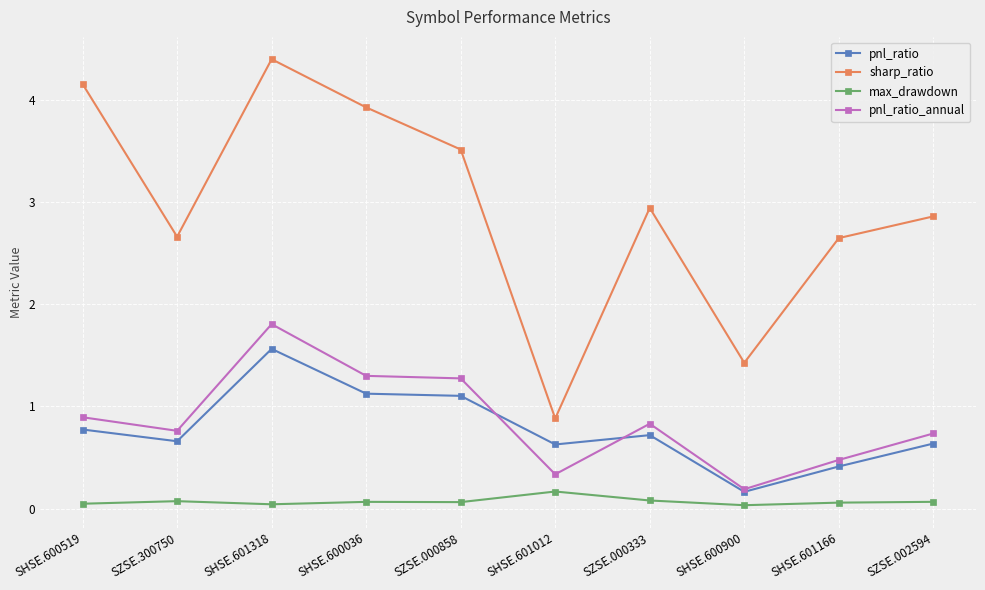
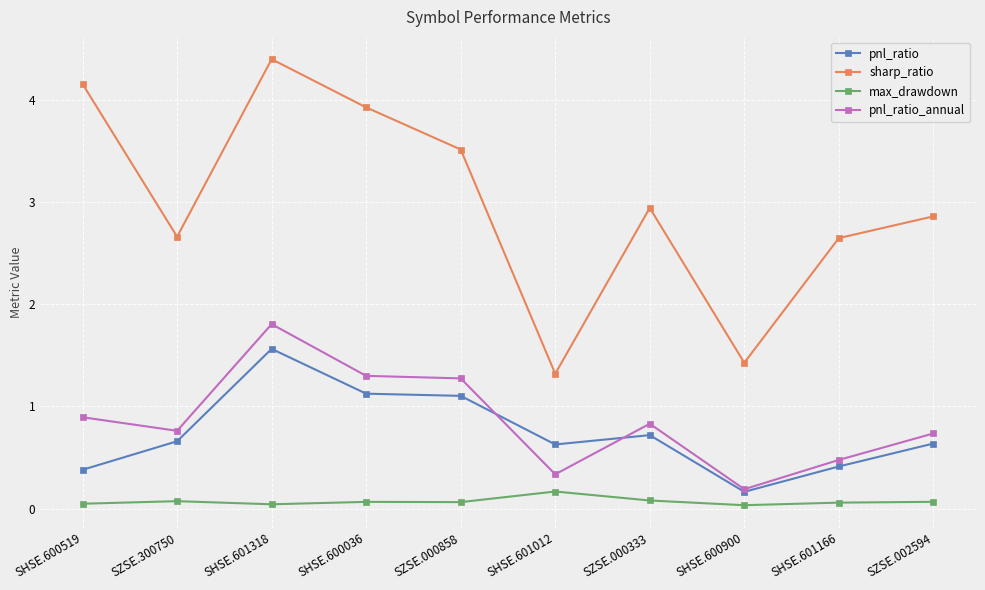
  {
    "pnl_ratio": {
-     "SHSE.600519": 0.77,
+     "SHSE.600519": 0.38,
      "SZSE.300750": 0.66,
      "SHSE.601318": 1.56,
      "SHSE.600036": 1.13,
      "SZSE.000858": 1.10,
      "SHSE.601012": 0.63,
      "SZSE.000333": 0.72,
      "SHSE.600900": 0.16,
      "SHSE.601166": 0.41,
      "SZSE.002594": 0.64
    },
    "sharp_ratio": {
      "SHSE.600519": 4.16,
      "SZSE.300750": 2.66,
      "SHSE.601318": 4.40,
      "SHSE.600036": 3.93,
      "SZSE.000858": 3.52,
-     "SHSE.601012": 0.88,
+     "SHSE.601012": 1.32,
      "SZSE.000333": 2.94,
      "SHSE.600900": 1.43,
      "SHSE.601166": 2.65,
      "SZSE.002594": 2.86
    },
    "max_drawdown": {
      "SHSE.600519": 0.05,
      "SZSE.300750": 0.07,
      "SHSE.601318": 0.04,
      "SHSE.600036": 0.07,
      "SZSE.000858": 0.06,
      "SHSE.601012": 0.17,
      "SZSE.000333": 0.08,
      "SHSE.600900": 0.03,
      "SHSE.601166": 0.06,
      "SZSE.002594": 0.07
    },
    "pnl_ratio_annual": {
      "SHSE.600519": 0.89,
      "SZSE.300750": 0.76,
      "SHSE.601318": 1.81,
      "SHSE.600036": 1.30,
      "SZSE.000858": 1.27,
      "SHSE.601012": 0.34,
      "SZSE.000333": 0.83,
      "SHSE.600900": 0.19,
      "SHSE.601166": 0.48,
      "SZSE.002594": 0.74
    }
  }
